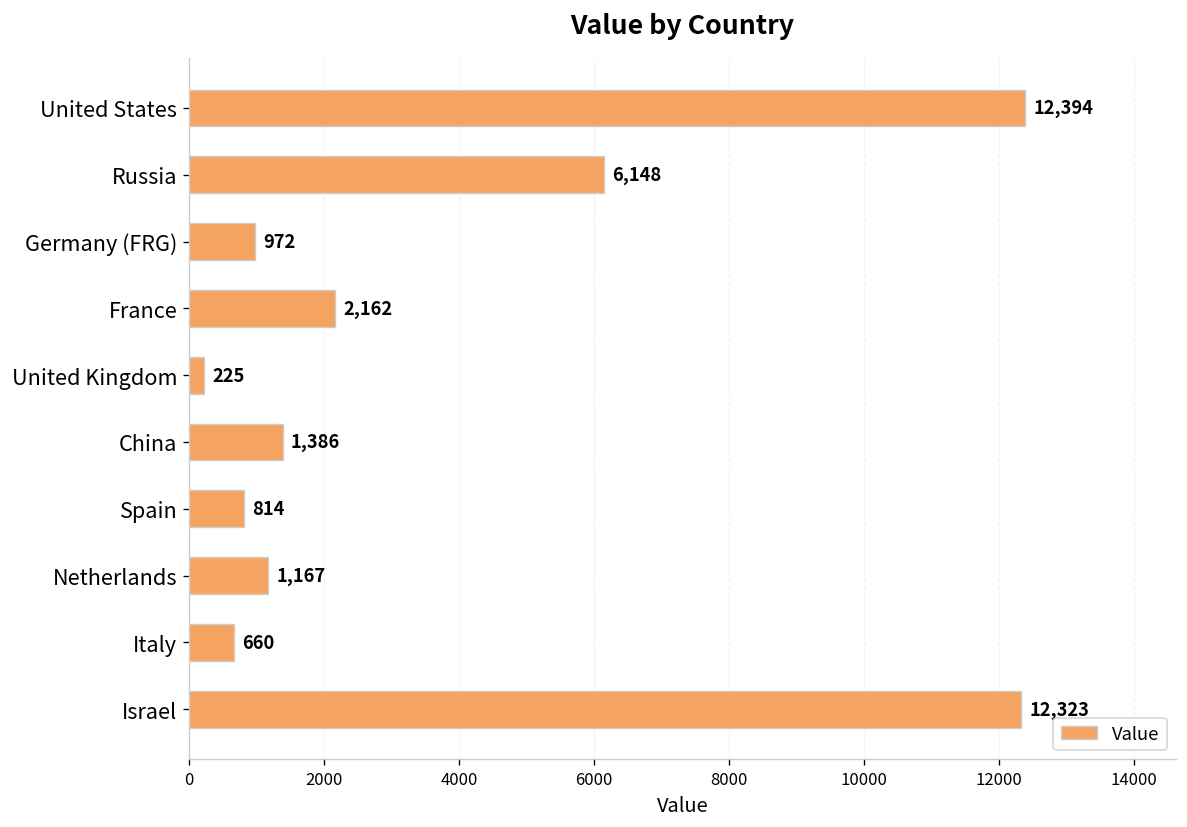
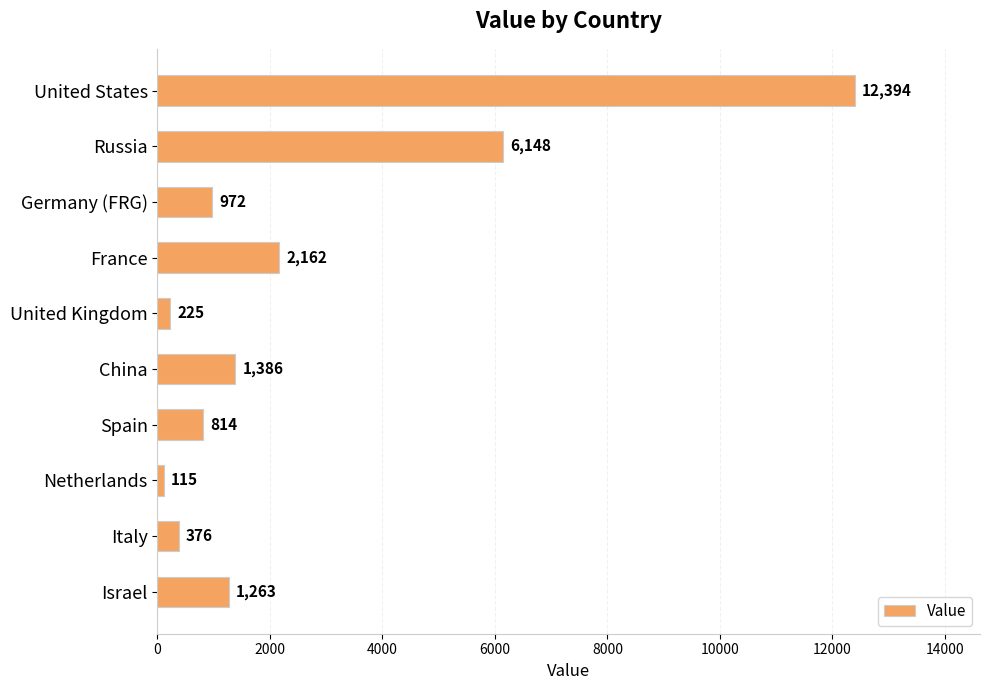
  {
    "United States": "12,394",
    "Russia": "6,148",
    "Germany (FRG)": "972",
    "France": "2,162",
    "United Kingdom": "225",
    "China": "1,386",
    "Spain": "814",
-   "Netherlands": "1,167",
-   "Italy": "660",
-   "Israel": "12,323"
+   "Netherlands": "115",
+   "Italy": "376",
+   "Israel": "1,263"
  }
